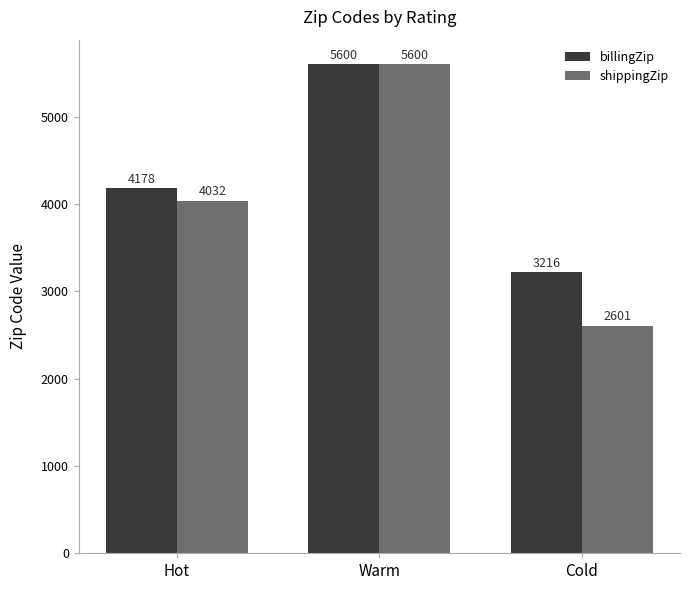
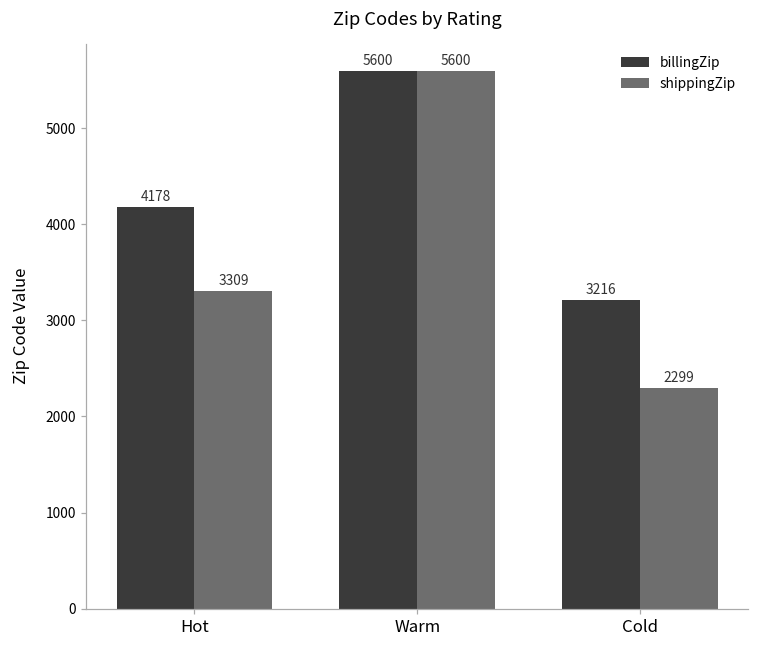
  {
    "billingZip": {
      "Hot": 4178,
      "Warm": 5600,
      "Cold": 3216
    },
    "shippingZip": {
-     "Hot": 4032,
+     "Hot": 3309,
      "Warm": 5600,
-     "Cold": 2601
+     "Cold": 2299
    }
  }
